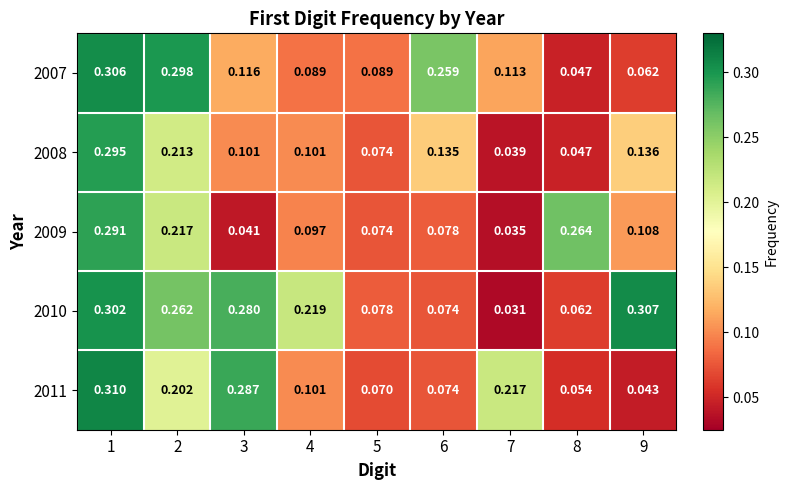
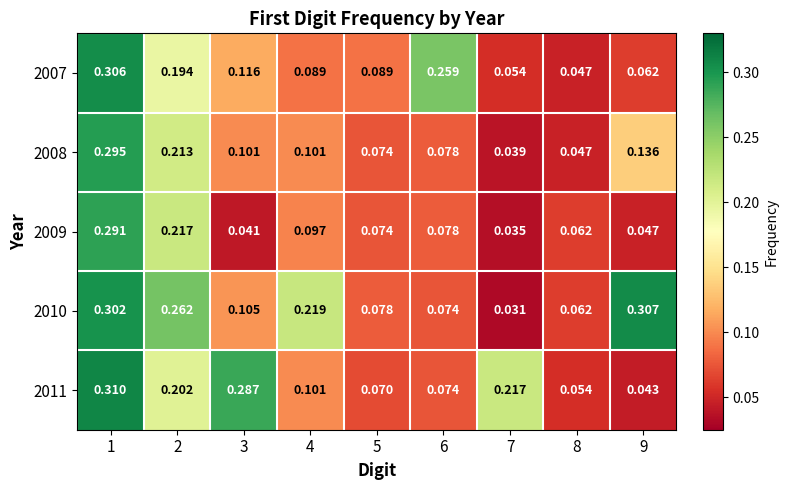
  {
    "2007": {
      "1": 0.306,
-     "2": 0.298,
+     "2": 0.194,
      "3": 0.116,
      "4": 0.089,
      "5": 0.089,
      "6": 0.259,
-     "7": 0.113,
+     "7": 0.054,
      "8": 0.047,
      "9": 0.062
    },
    "2008": {
      "1": 0.295,
      "2": 0.213,
      "3": 0.101,
      "4": 0.101,
      "5": 0.074,
-     "6": 0.135,
+     "6": 0.078,
      "7": 0.039,
      "8": 0.047,
      "9": 0.136
    },
    "2009": {
      "1": 0.291,
      "2": 0.217,
      "3": 0.041,
      "4": 0.097,
      "5": 0.074,
      "6": 0.078,
      "7": 0.035,
-     "8": 0.264,
-     "9": 0.108
+     "8": 0.062,
+     "9": 0.047
    },
    "2010": {
      "1": 0.302,
      "2": 0.262,
-     "3": 0.280,
+     "3": 0.105,
      "4": 0.219,
      "5": 0.078,
      "6": 0.074,
      "7": 0.031,
      "8": 0.062,
      "9": 0.307
    },
    "2011": {
      "1": 0.310,
      "2": 0.202,
      "3": 0.287,
      "4": 0.101,
      "5": 0.070,
      "6": 0.074,
      "7": 0.217,
      "8": 0.054,
      "9": 0.043
    }
  }
